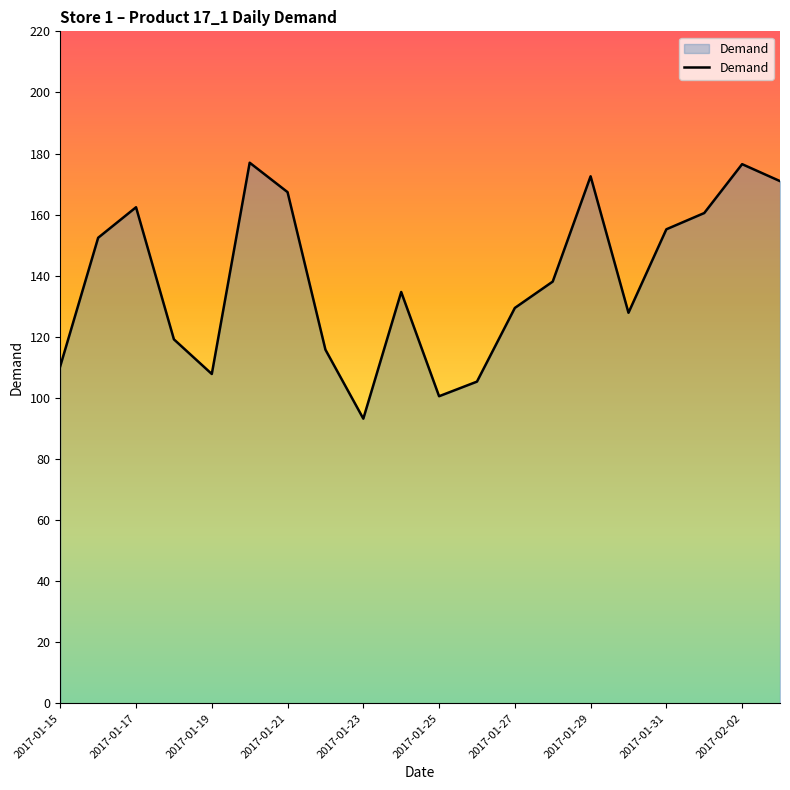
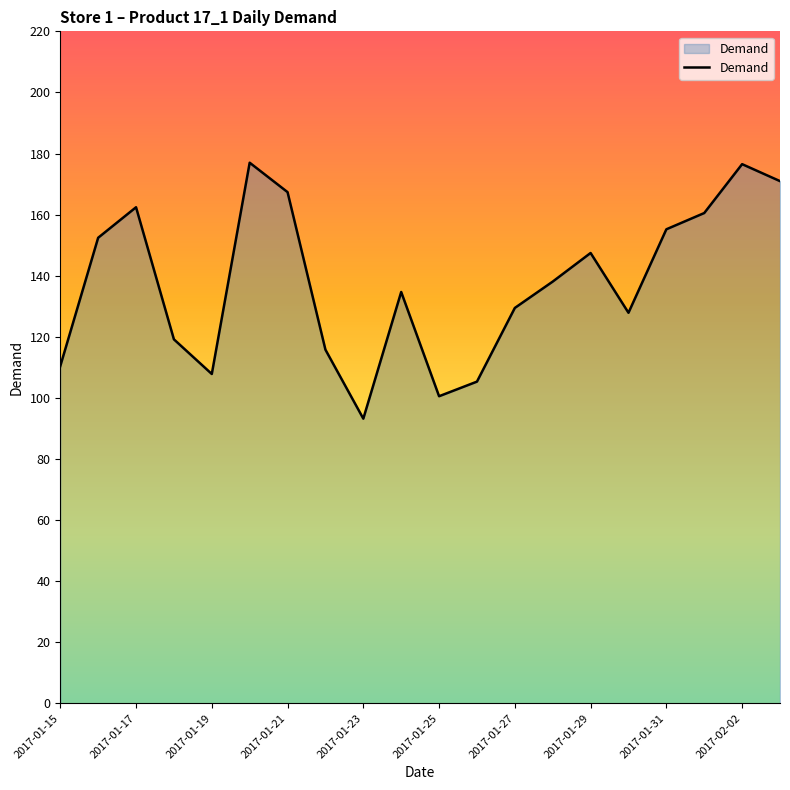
  {
    "2017-01-15": 110,
    "2017-01-17": 162,
    "2017-01-19": 108,
    "2017-01-21": 167,
    "2017-01-23": 93,
    "2017-01-25": 101,
    "2017-01-27": 129,
-   "2017-01-29": 173,
+   "2017-01-29": 147,
    "2017-01-31": 155,
    "2017-02-02": 177
  }
